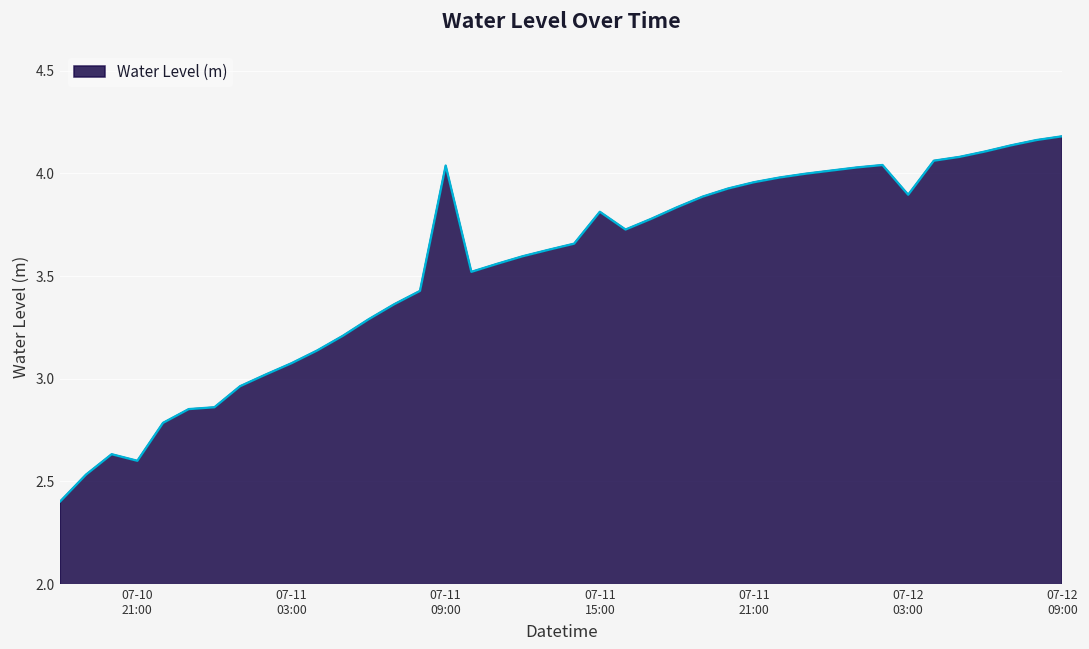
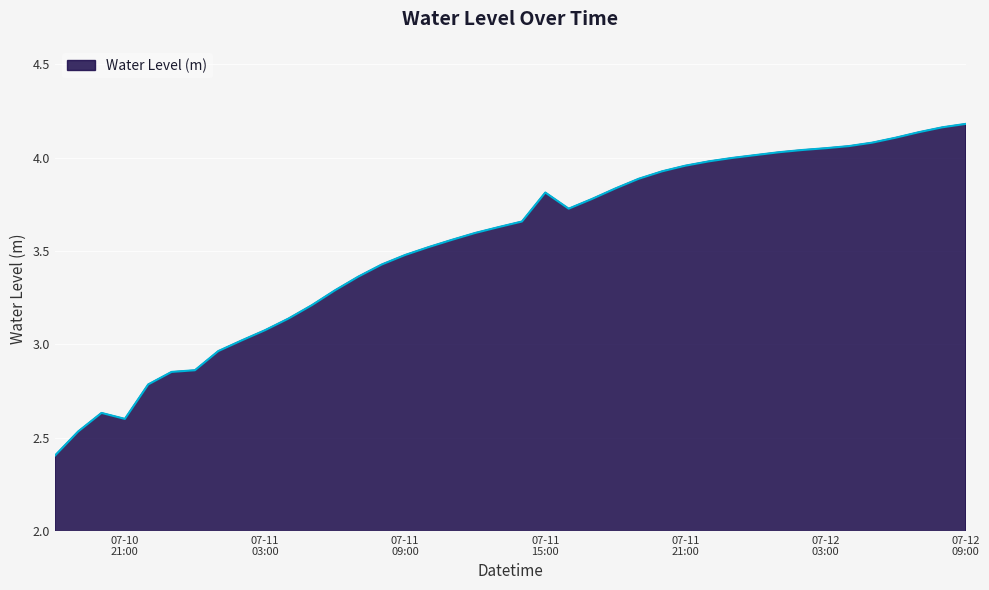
  {
    "07-10 21:00": 2.60,
    "07-11 03:00": 3.08,
-   "07-11 09:00": 4.04,
+   "07-11 09:00": 3.48,
    "07-11 15:00": 3.81,
    "07-11 21:00": 3.96,
-   "07-12 03:00": 3.90,
+   "07-12 03:00": 4.05,
    "07-12 09:00": 4.18
  }
